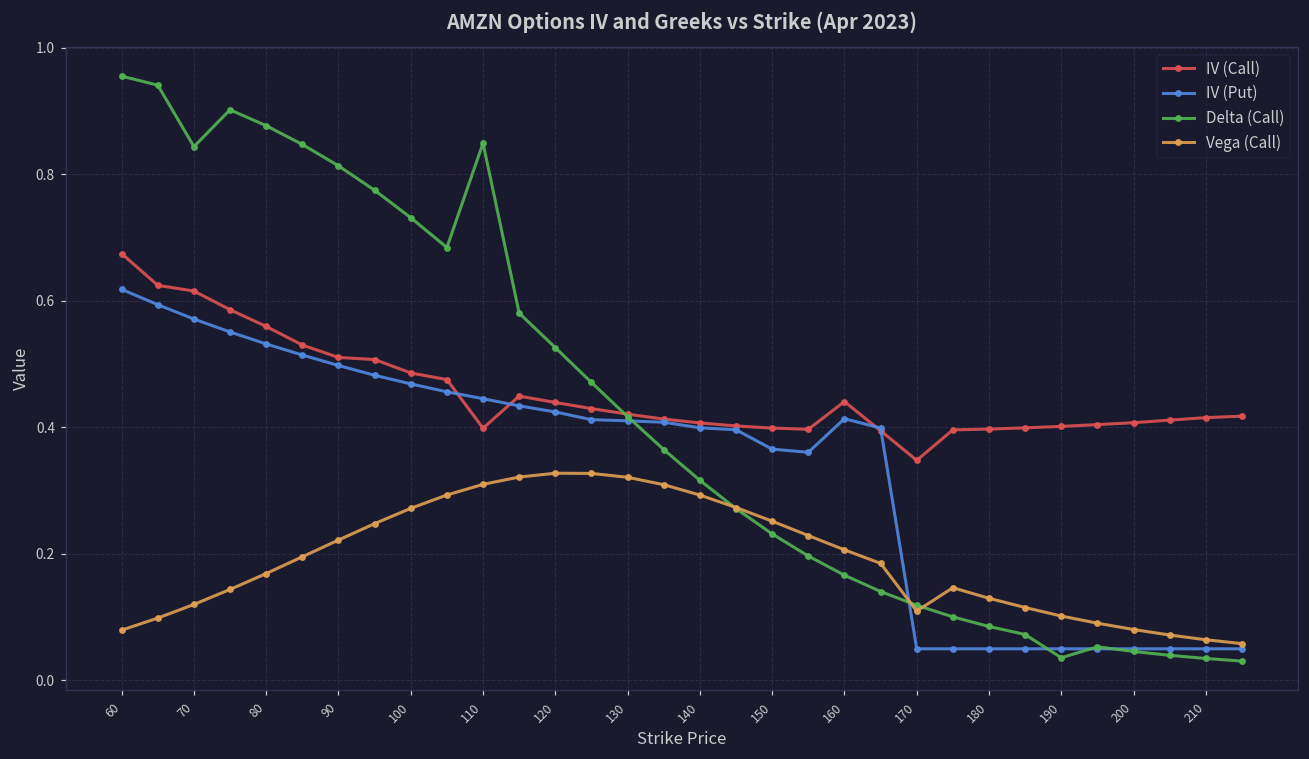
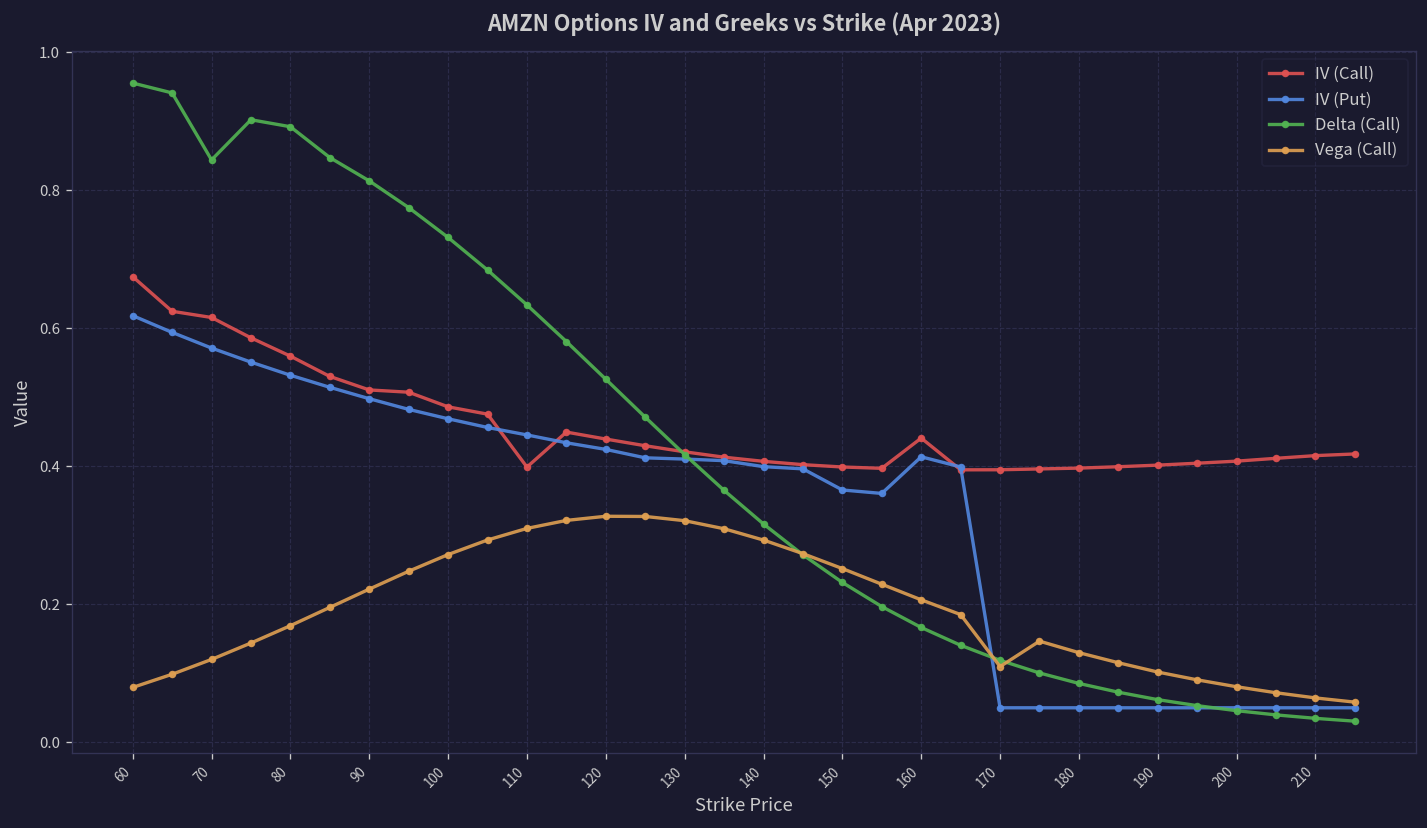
  {
    "IV (Call)": {
      "60": 0.67,
      "70": 0.62,
      "80": 0.56,
      "90": 0.51,
      "100": 0.49,
      "110": 0.40,
      "120": 0.44,
      "140": 0.41,
      "150": 0.40,
      "160": 0.44,
-     "170": 0.35,
+     "170": 0.40,
      "180": 0.40,
      "190": 0.40,
      "200": 0.41,
      "210": 0.42
    },
    "IV (Put)": {
      "60": 0.62,
      "70": 0.57,
      "80": 0.53,
      "90": 0.50,
      "100": 0.47,
      "110": 0.45,
      "120": 0.42,
      "130": 0.41,
      "140": 0.40,
      "150": 0.37,
      "160": 0.41,
      "170": 0.05,
      "180": 0.05,
      "190": 0.05,
      "210": 0.05
    },
    "Delta (Call)": {
      "60": 0.96,
      "70": 0.84,
-     "80": 0.88,
+     "80": 0.89,
      "90": 0.81,
      "100": 0.73,
-     "110": 0.85,
+     "110": 0.63,
      "120": 0.53,
      "140": 0.32,
      "150": 0.23,
      "160": 0.17,
      "170": 0.12,
      "180": 0.09,
-     "190": 0.04,
+     "190": 0.06,
      "210": 0.03
    },
    "Vega (Call)": {
      "60": 0.08,
      "70": 0.12,
      "80": 0.17,
      "90": 0.22,
      "100": 0.27,
      "110": 0.31,
      "120": 0.33,
      "130": 0.32,
      "140": 0.29,
      "150": 0.25,
      "160": 0.21,
      "170": 0.11,
      "180": 0.13,
      "190": 0.10,
      "200": 0.08,
      "210": 0.06
    }
  }
